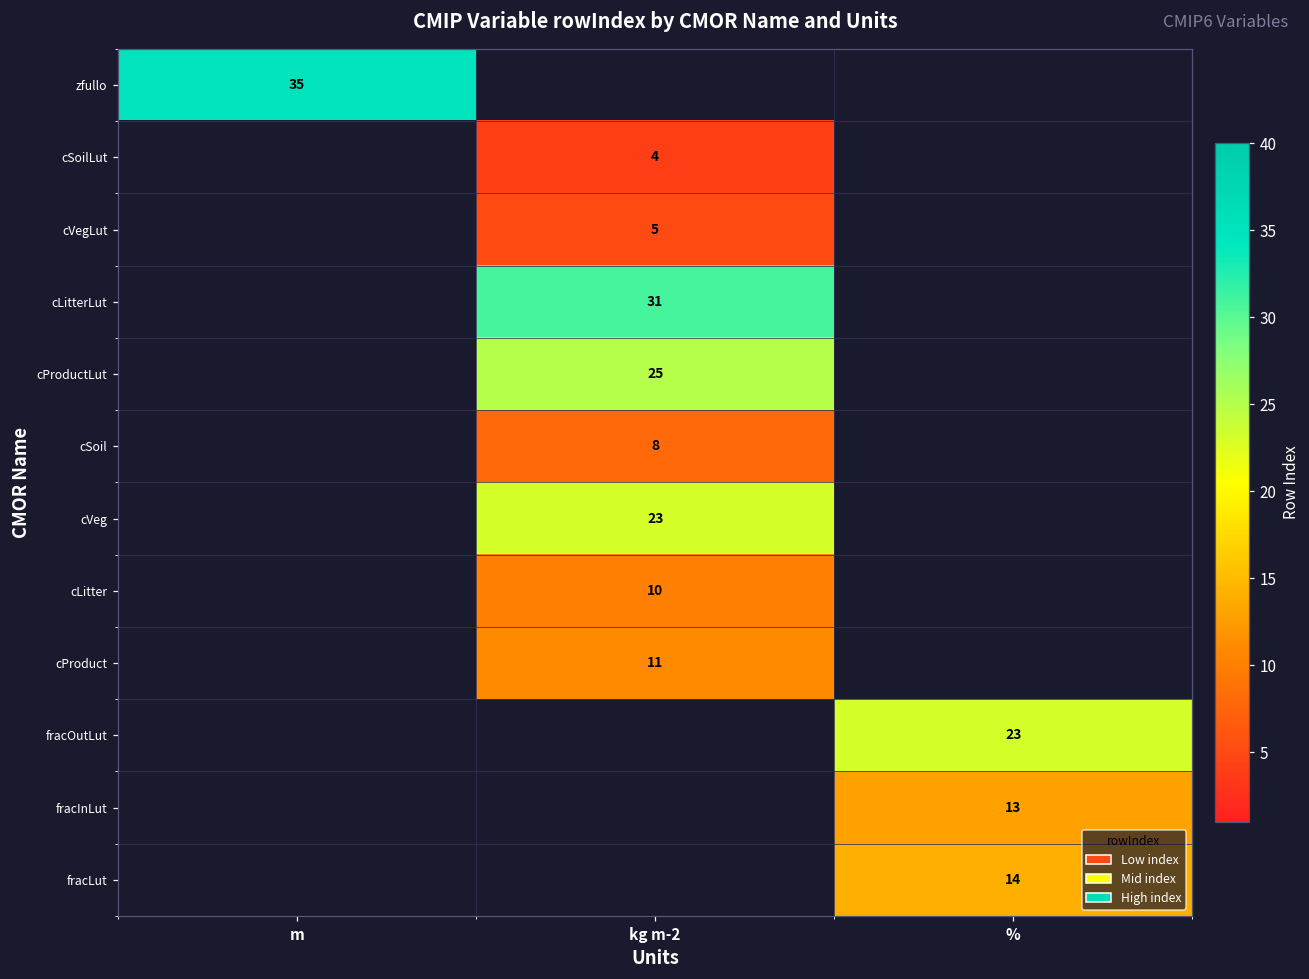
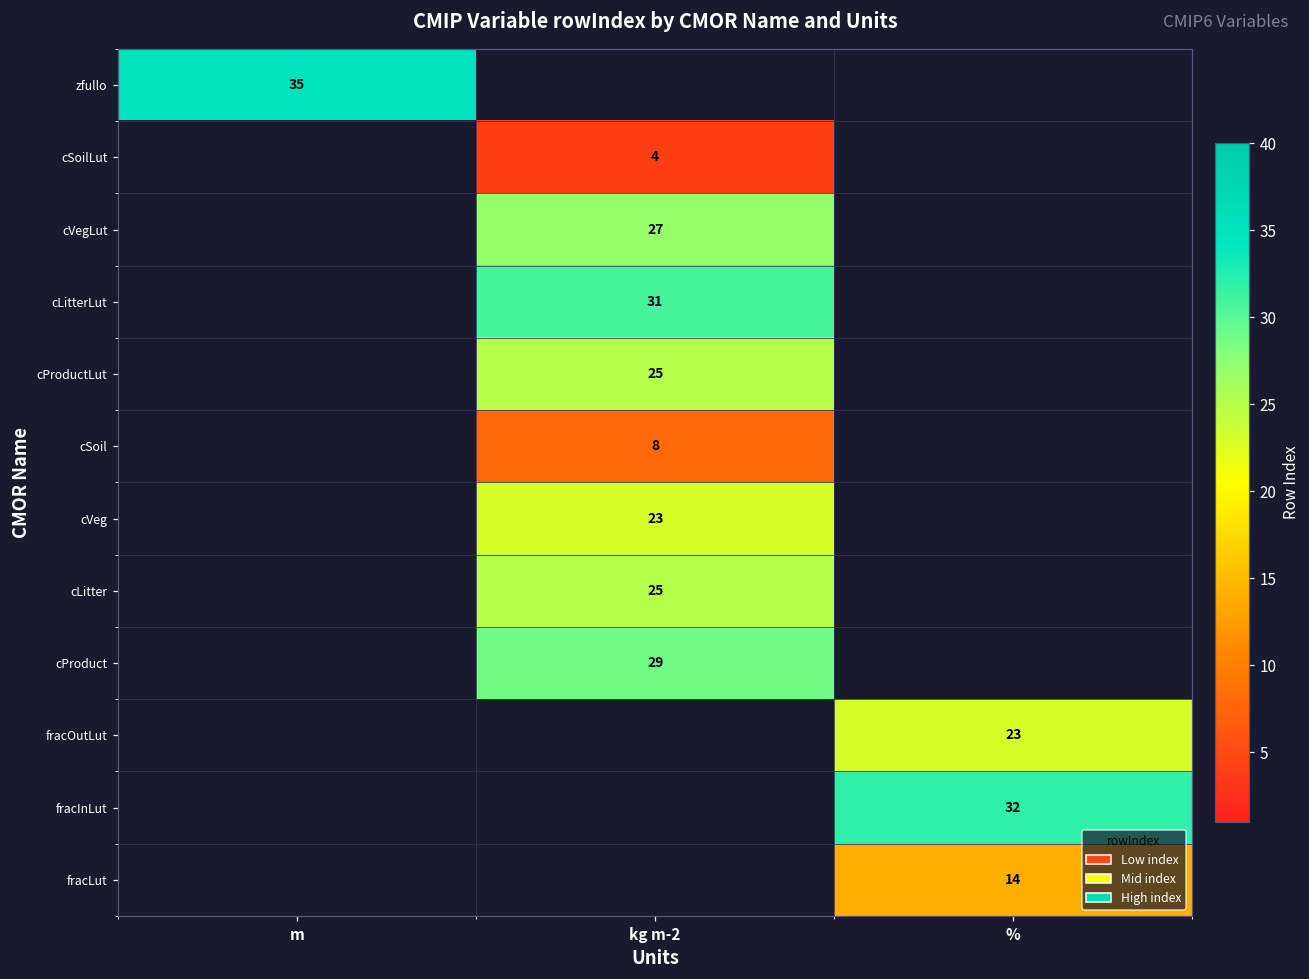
  {
    "zfullo": {
      "m": 35
    },
    "cSoilLut": {
      "kg m-2": 4
    },
    "cVegLut": {
-     "kg m-2": 5
+     "kg m-2": 27
    },
    "cLitterLut": {
      "kg m-2": 31
    },
    "cProductLut": {
      "kg m-2": 25
    },
    "cSoil": {
      "kg m-2": 8
    },
    "cVeg": {
      "kg m-2": 23
    },
    "cLitter": {
-     "kg m-2": 10
+     "kg m-2": 25
    },
    "cProduct": {
-     "kg m-2": 11
+     "kg m-2": 29
    },
    "fracOutLut": {
      "%": 23
    },
    "fracInLut": {
-     "%": 13
+     "%": 32
    },
    "fracLut": {
      "%": 14
    }
  }
